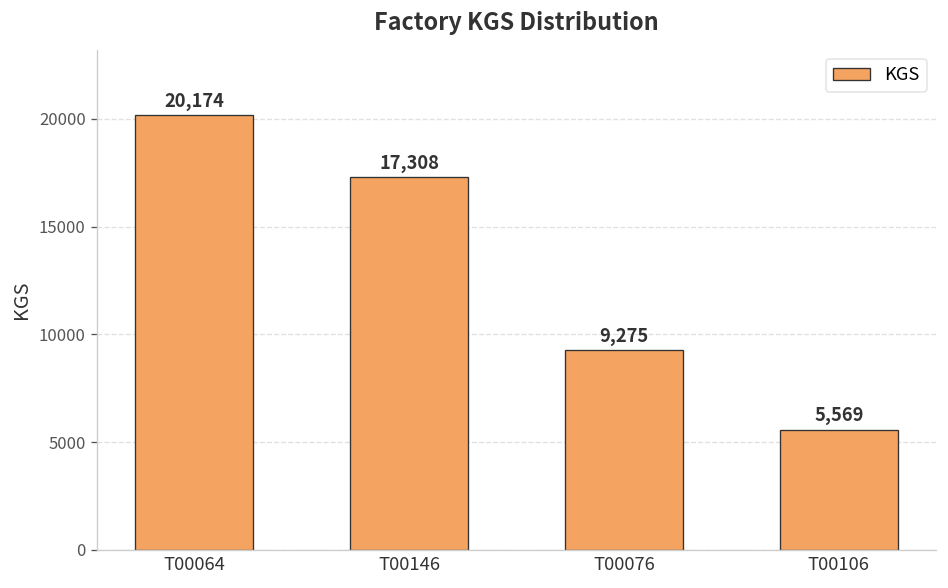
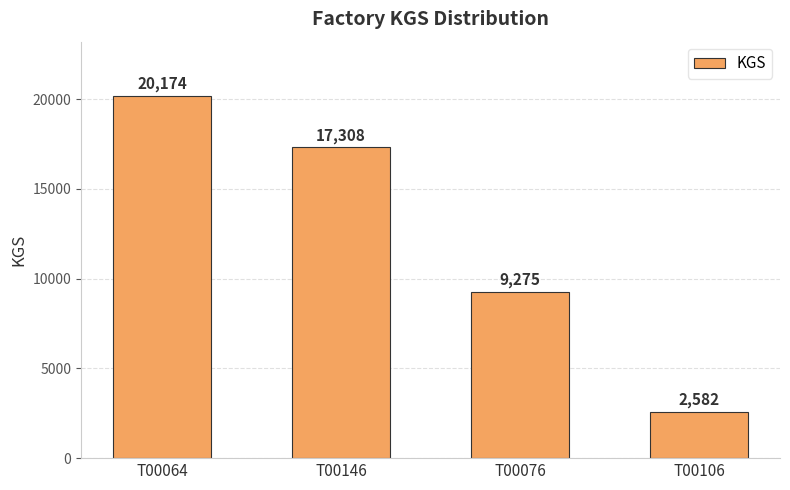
  {
    "T00064": "20,174",
    "T00146": "17,308",
    "T00076": "9,275",
-   "T00106": "5,569"
+   "T00106": "2,582"
  }
